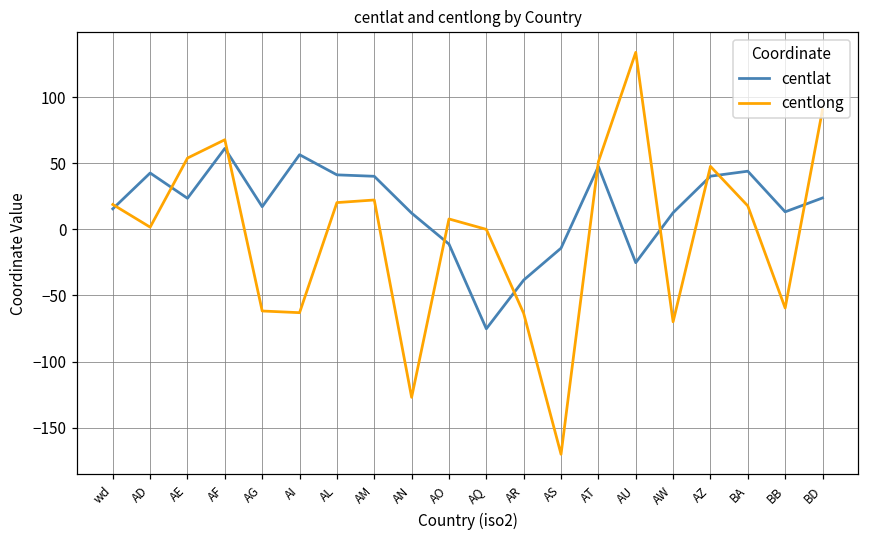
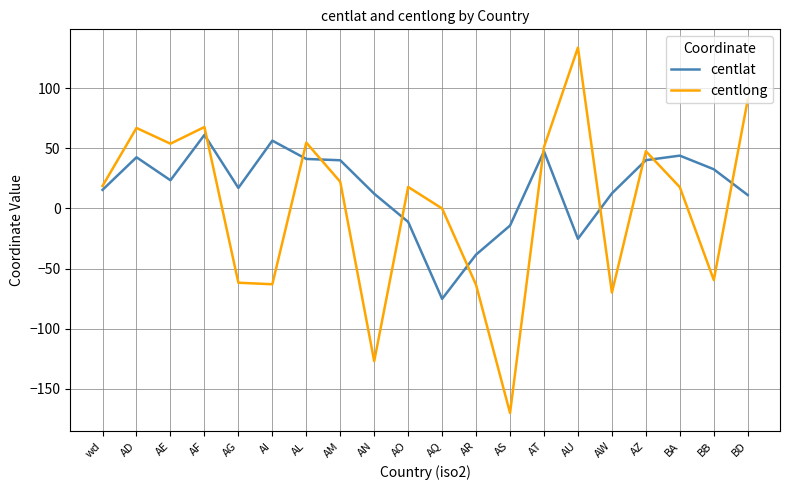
  {
    "centlat": {
      "wd": 15,
      "AD": 43,
      "AE": 23,
      "AF": 61,
      "AG": 17,
      "AI": 56,
      "AL": 41,
      "AM": 40,
      "AN": 12,
      "AO": -11,
      "AQ": -75,
      "AR": -38,
      "AS": -14,
      "AT": 48,
      "AU": -25,
      "AW": 13,
      "AZ": 40,
      "BA": 44,
-     "BB": 13,
-     "BD": 24
+     "BB": 33,
+     "BD": 11
    },
    "centlong": {
      "wd": 19,
-     "AD": 2,
+     "AD": 67,
      "AE": 54,
      "AF": 68,
      "AG": -62,
      "AI": -63,
-     "AL": 20,
+     "AL": 55,
      "AM": 22,
      "AN": -127,
-     "AO": 8,
+     "AO": 18,
      "AQ": 0,
      "AR": -64,
      "AS": -170,
      "AT": 51,
      "AU": 134,
      "AW": -70,
      "AZ": 48,
      "BA": 18,
      "BB": -60
    }
  }
